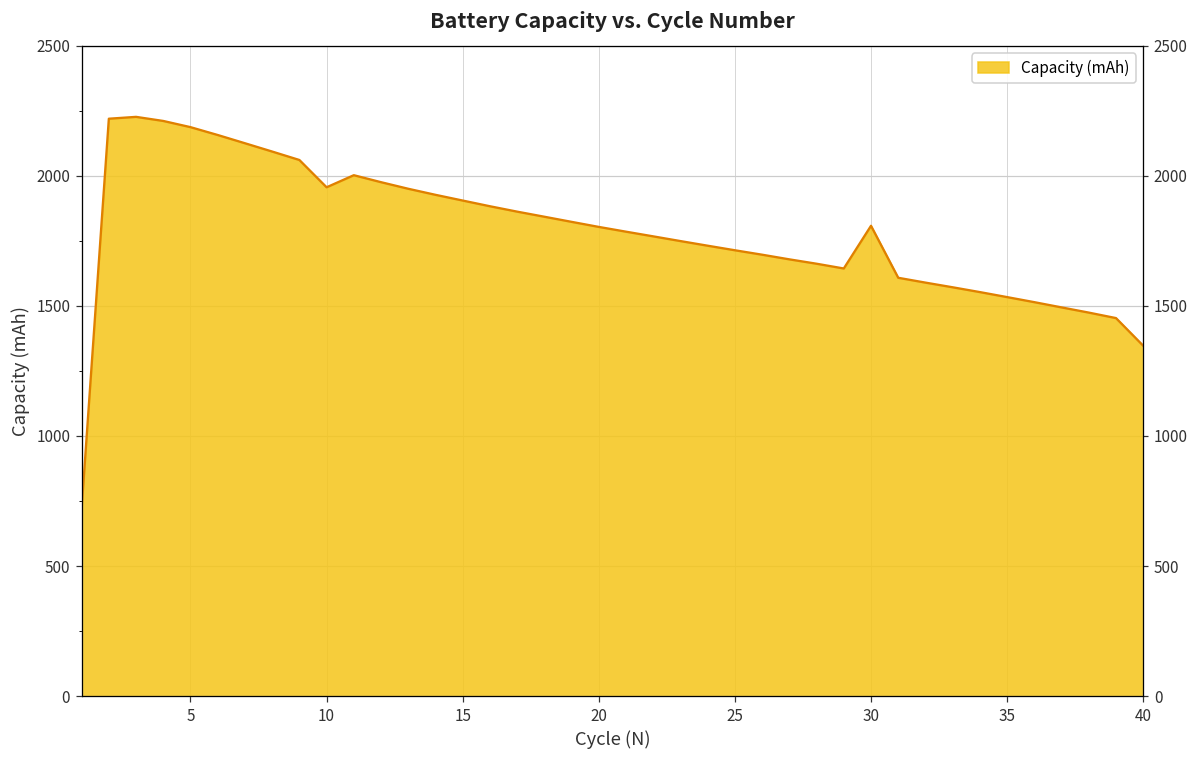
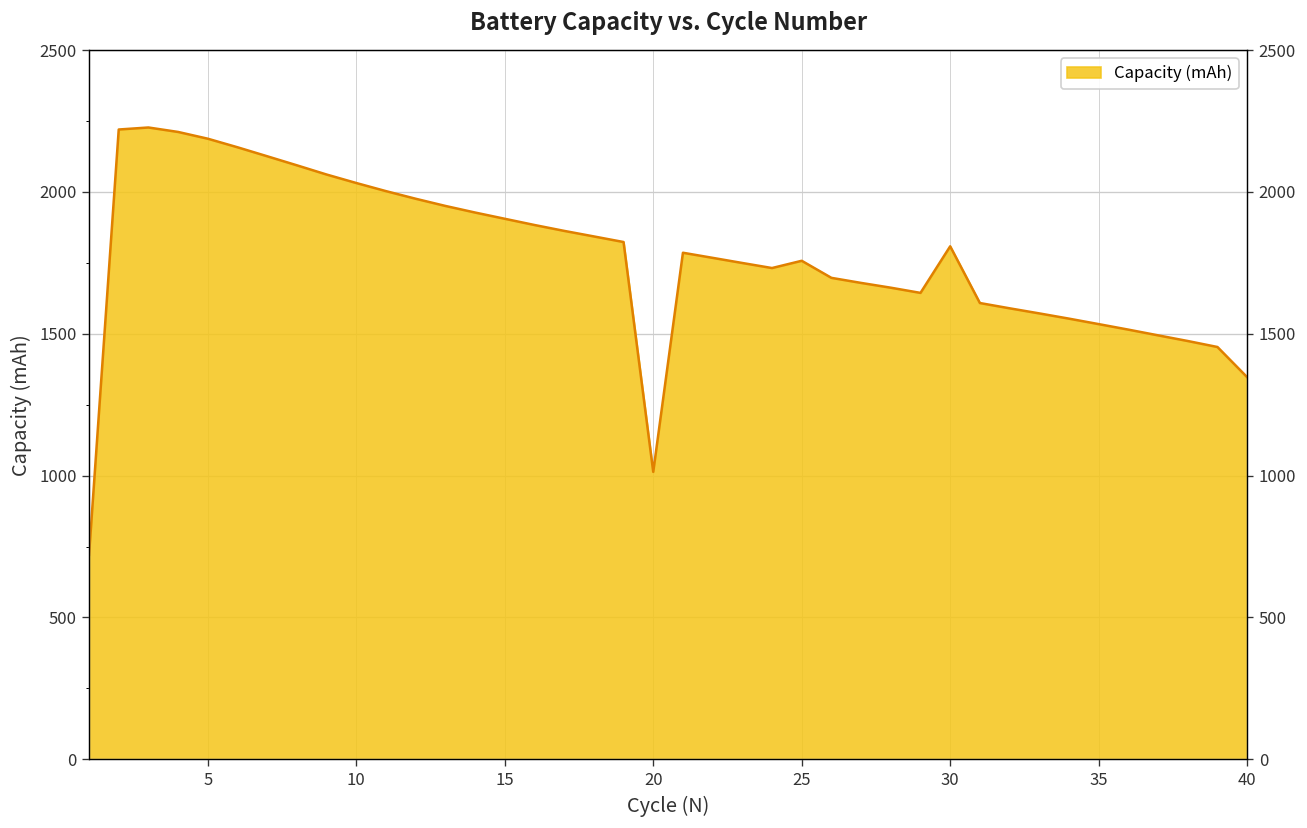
  {
    "5": 2190,
-   "10": 1960,
+   "10": 2030,
    "15": 1910,
-   "20": 1800,
-   "25": 1710,
+   "20": 1010,
+   "25": 1760,
    "30": 1810,
    "35": 1530,
    "40": 1350
  }
